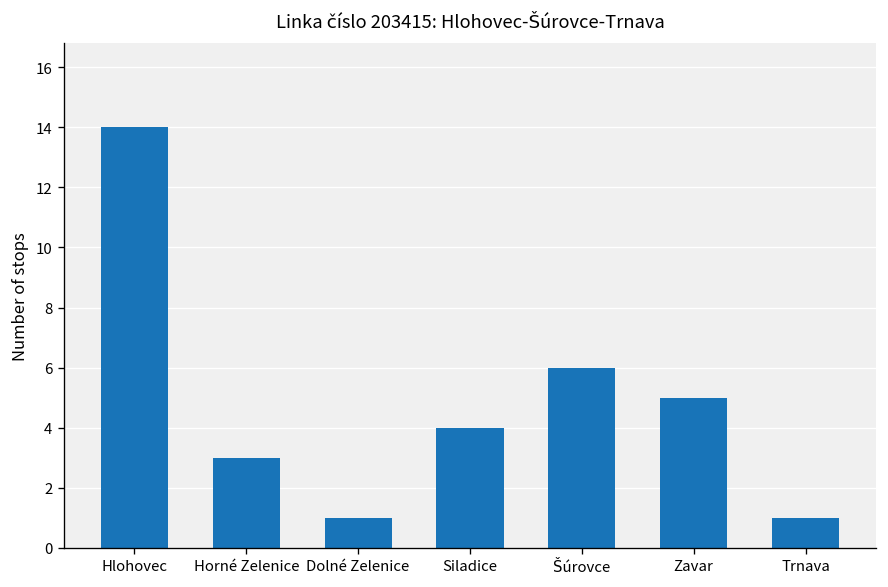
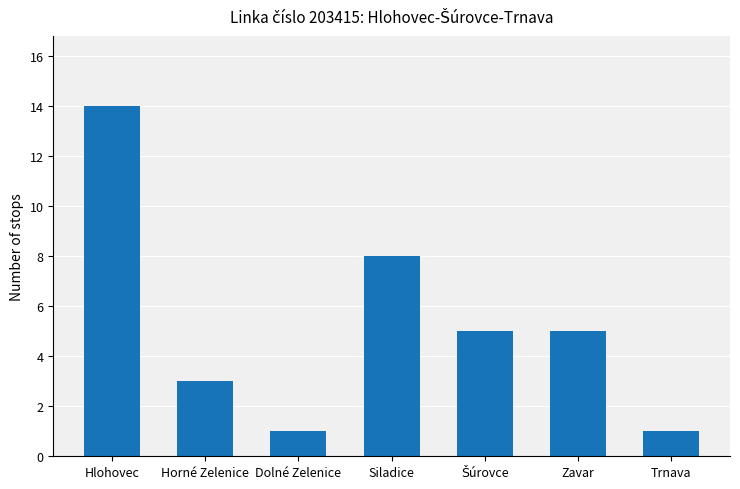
  {
    "Hlohovec": 14,
    "Horné Zelenice": 3,
    "Dolné Zelenice": 1,
-   "Siladice": 4,
-   "Šúrovce": 6,
+   "Siladice": 8,
+   "Šúrovce": 5,
    "Zavar": 5,
    "Trnava": 1
  }
